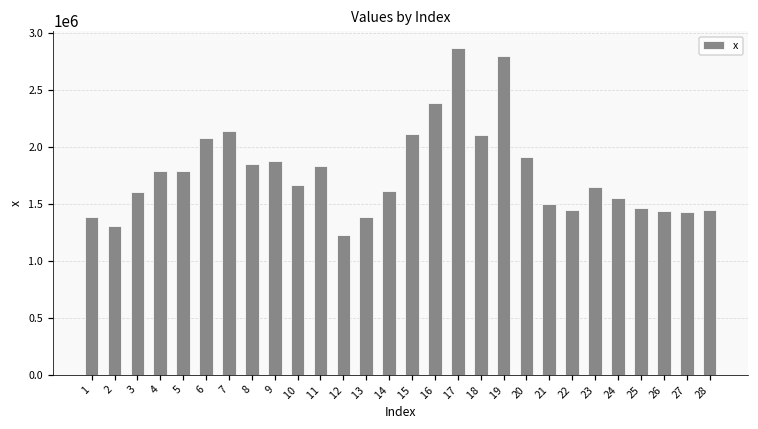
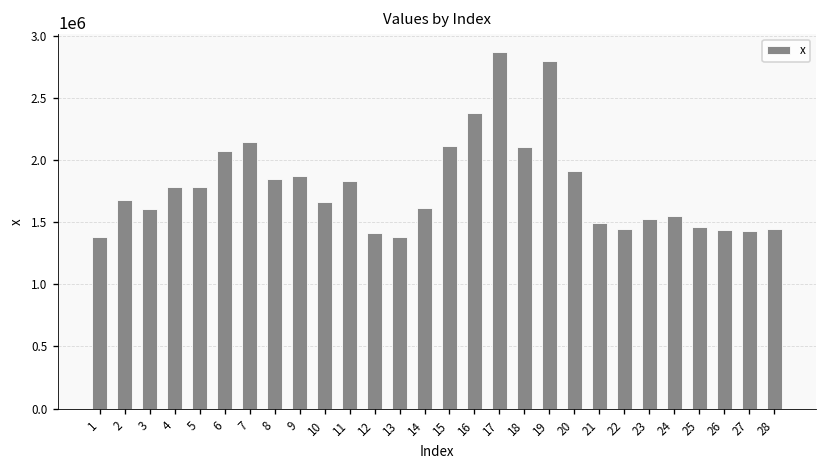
  {
    "1": 1380000,
-   "2": 1310000,
+   "2": 1680000,
    "3": 1600000,
    "4": 1780000,
    "5": 1780000,
    "6": 2070000,
    "7": 2140000,
    "8": 1850000,
    "9": 1870000,
    "10": 1670000,
    "11": 1830000,
-   "12": 1230000,
+   "12": 1410000,
    "13": 1380000,
    "14": 1610000,
    "15": 2110000,
    "16": 2380000,
    "17": 2870000,
    "18": 2100000,
    "19": 2790000,
    "20": 1910000,
    "21": 1490000,
    "22": 1440000,
-   "23": 1640000,
+   "23": 1530000,
    "24": 1550000,
    "25": 1460000,
    "26": 1440000,
    "27": 1430000,
    "28": 1440000
  }
